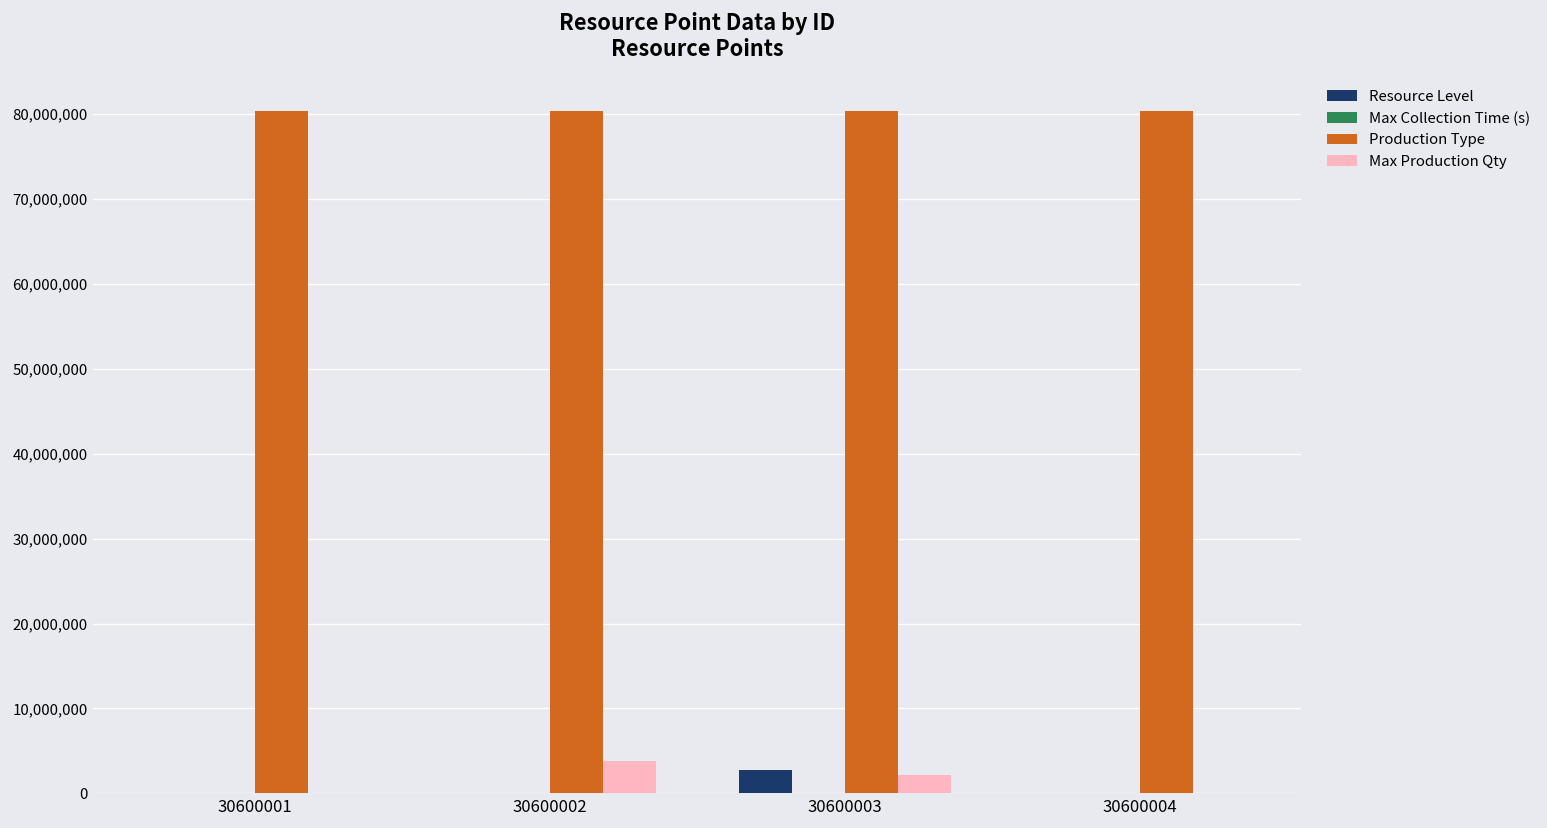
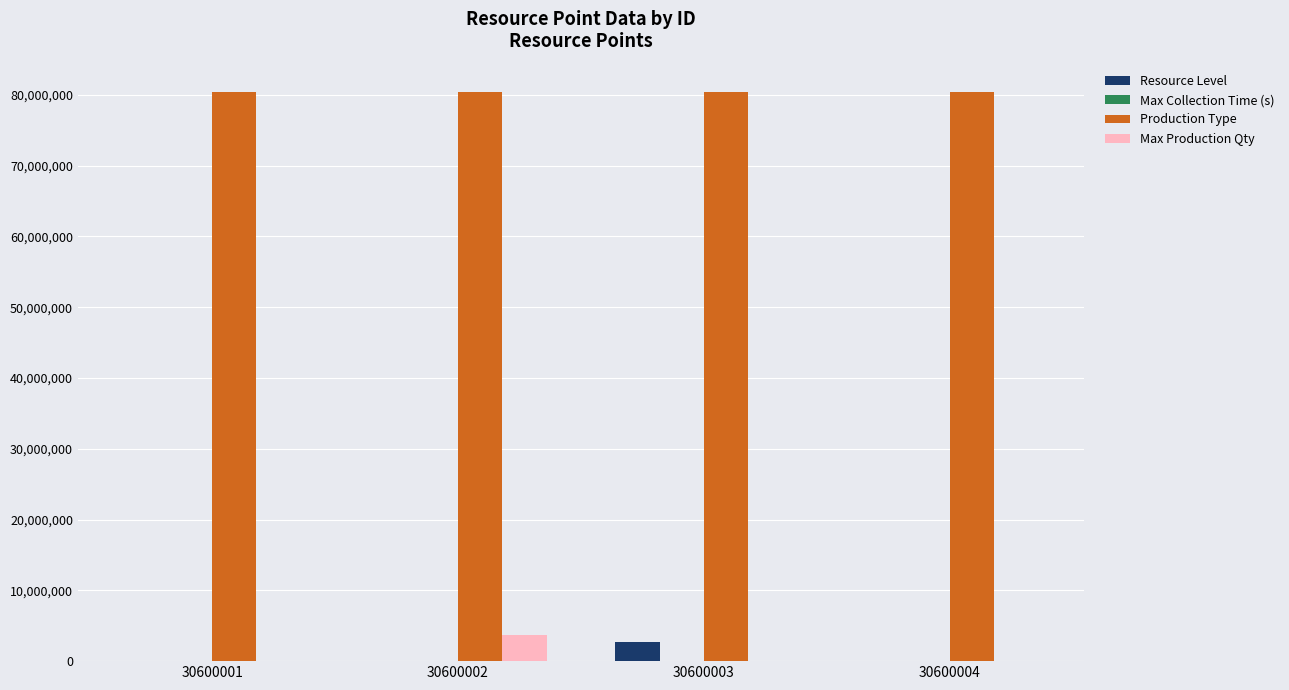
  {
    "Resource Level": {
      "30600003": "3,000,000"
    },
    "Production Type": {
      "30600001": "80,000,000",
      "30600002": "80,000,000",
      "30600003": "80,000,000",
      "30600004": "80,000,000"
    },
    "Max Production Qty": {
      "30600002": "4,000,000",
-     "30600003": "2,000,000"
+     "30600003": "0"
    }
  }
